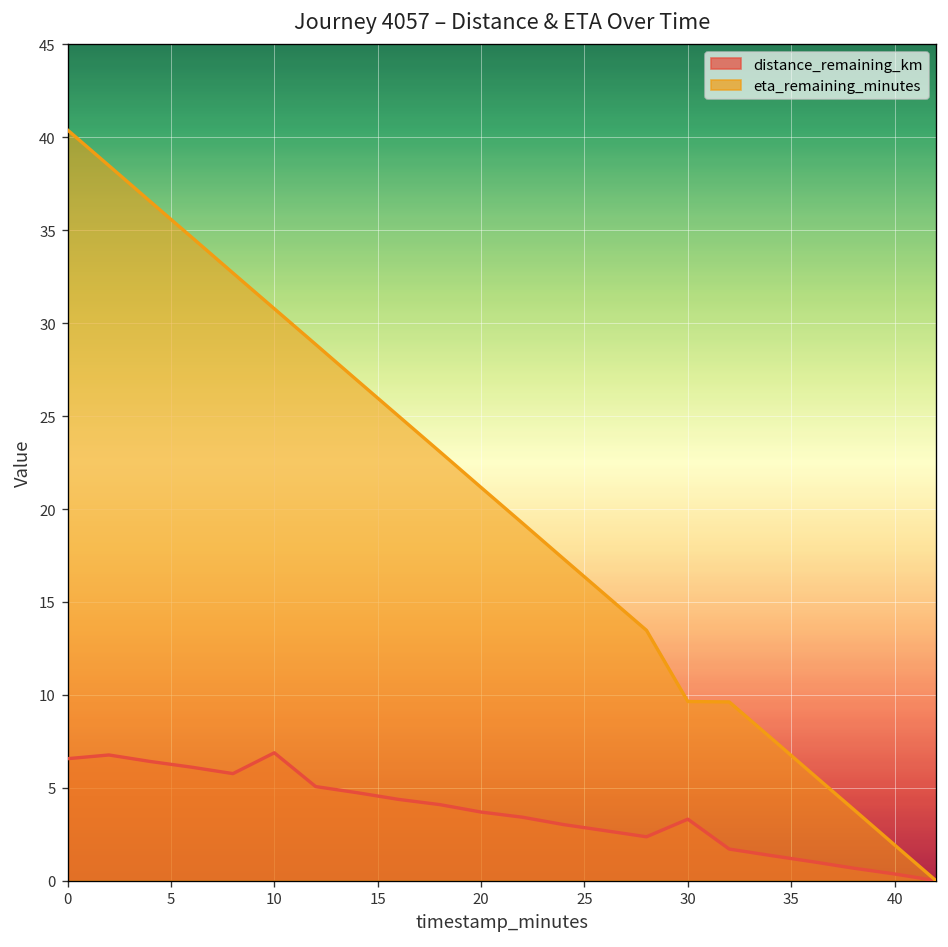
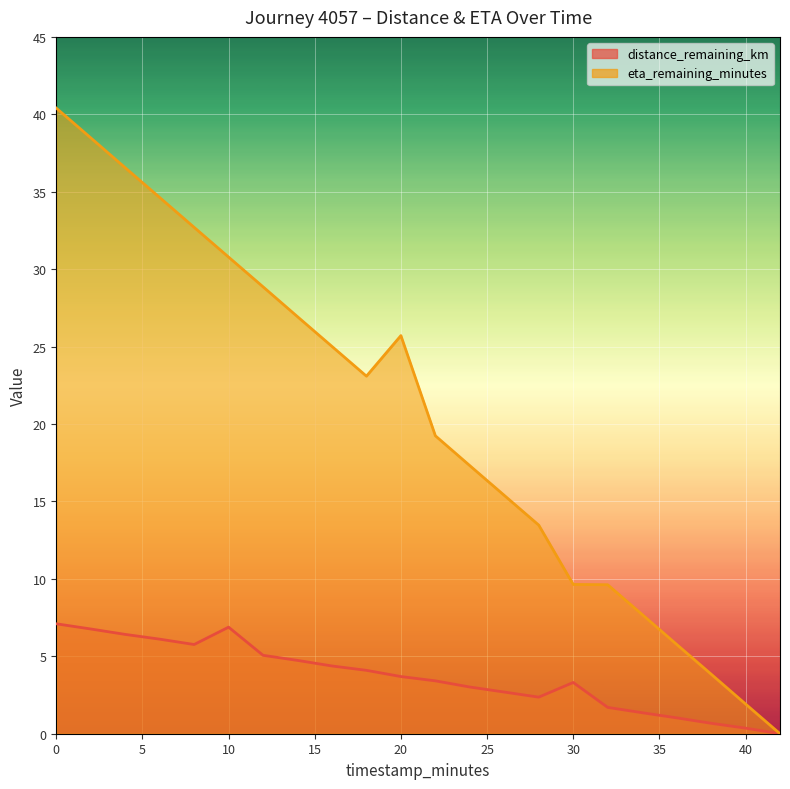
  {
    "distance_remaining_km": {
-     "0": 6.6,
+     "0": 7.1,
      "10": 6.9,
      "20": 3.7,
      "30": 3.3,
      "40": 0.4
    },
    "eta_remaining_minutes": {
      "0": 40.4,
      "10": 30.8,
-     "20": 21.2,
+     "20": 25.7,
      "30": 9.6,
      "40": 1.9
    }
  }
